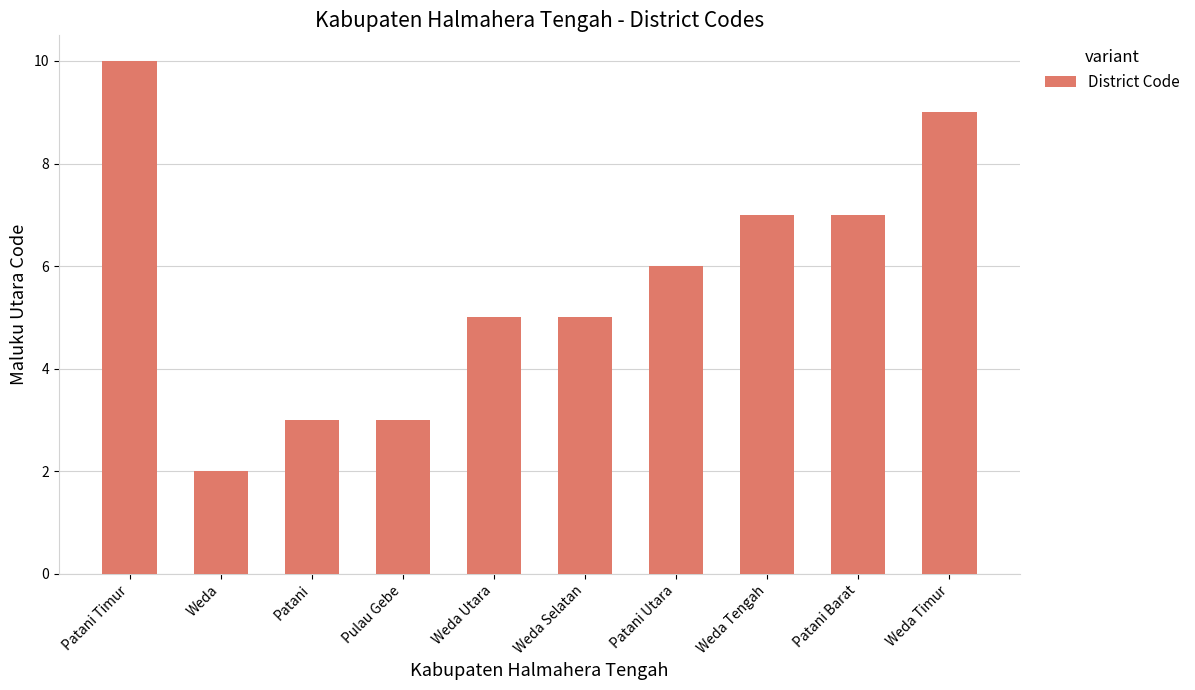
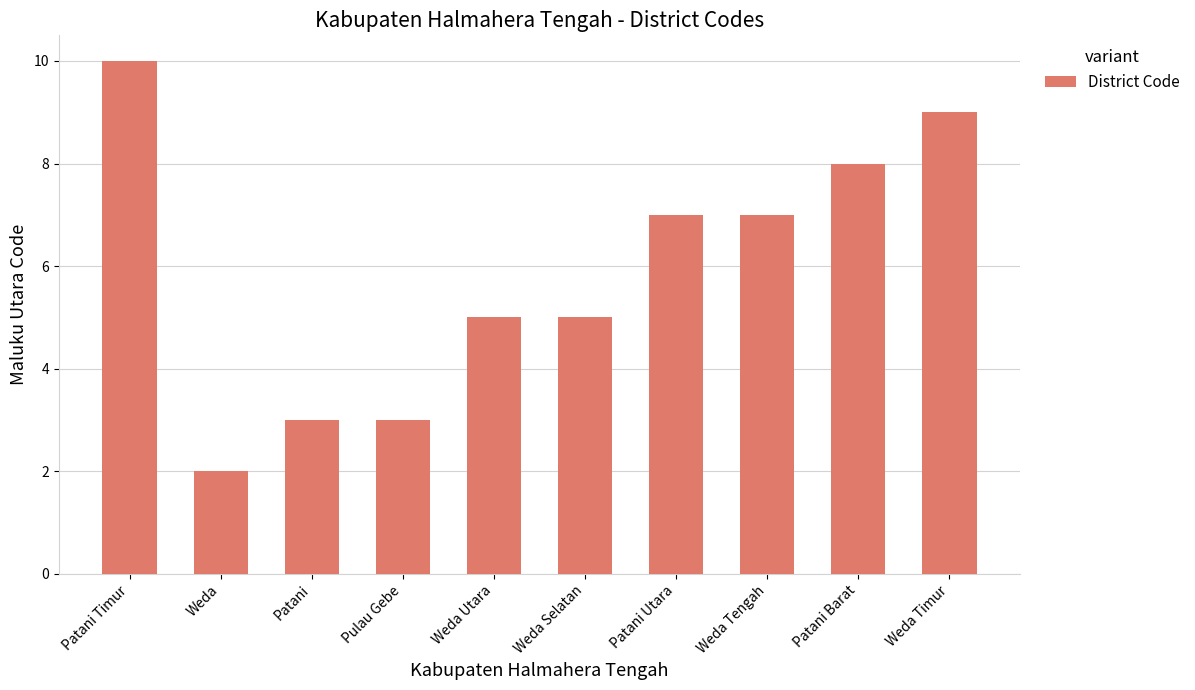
  {
    "Patani Timur": 10,
    "Weda": 2,
    "Patani": 3,
    "Pulau Gebe": 3,
    "Weda Utara": 5,
    "Weda Selatan": 5,
-   "Patani Utara": 6,
+   "Patani Utara": 7,
    "Weda Tengah": 7,
-   "Patani Barat": 7,
+   "Patani Barat": 8,
    "Weda Timur": 9
  }
